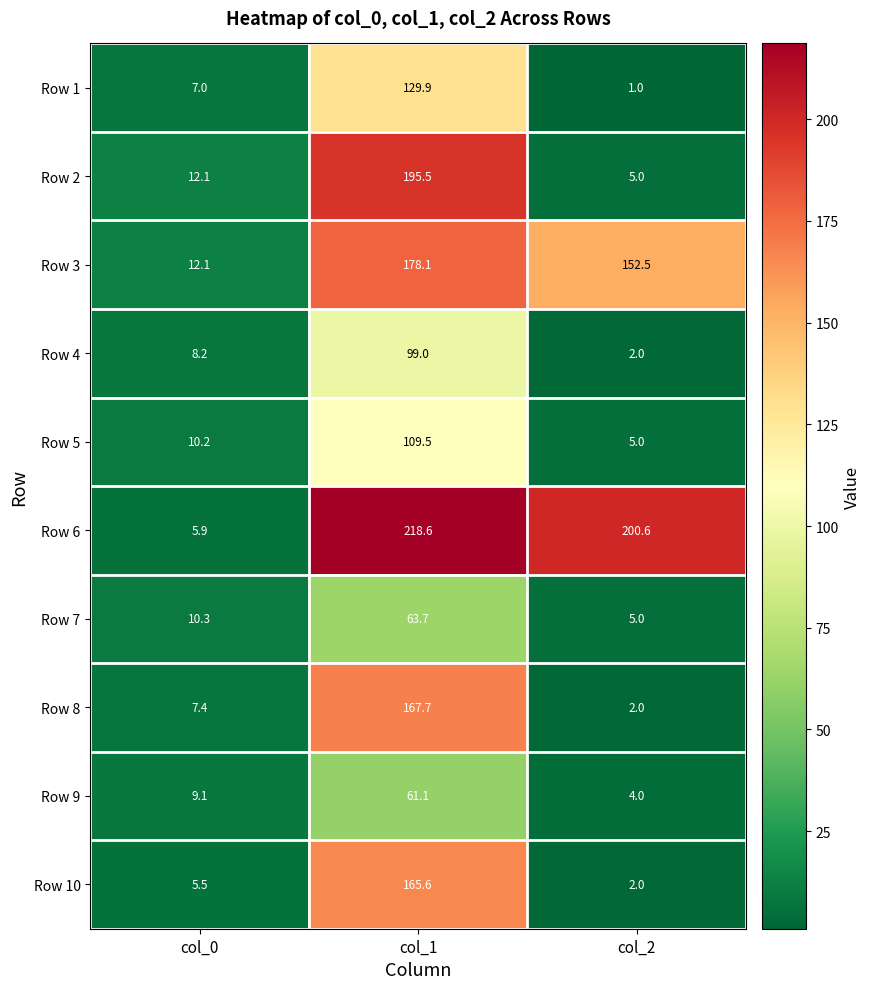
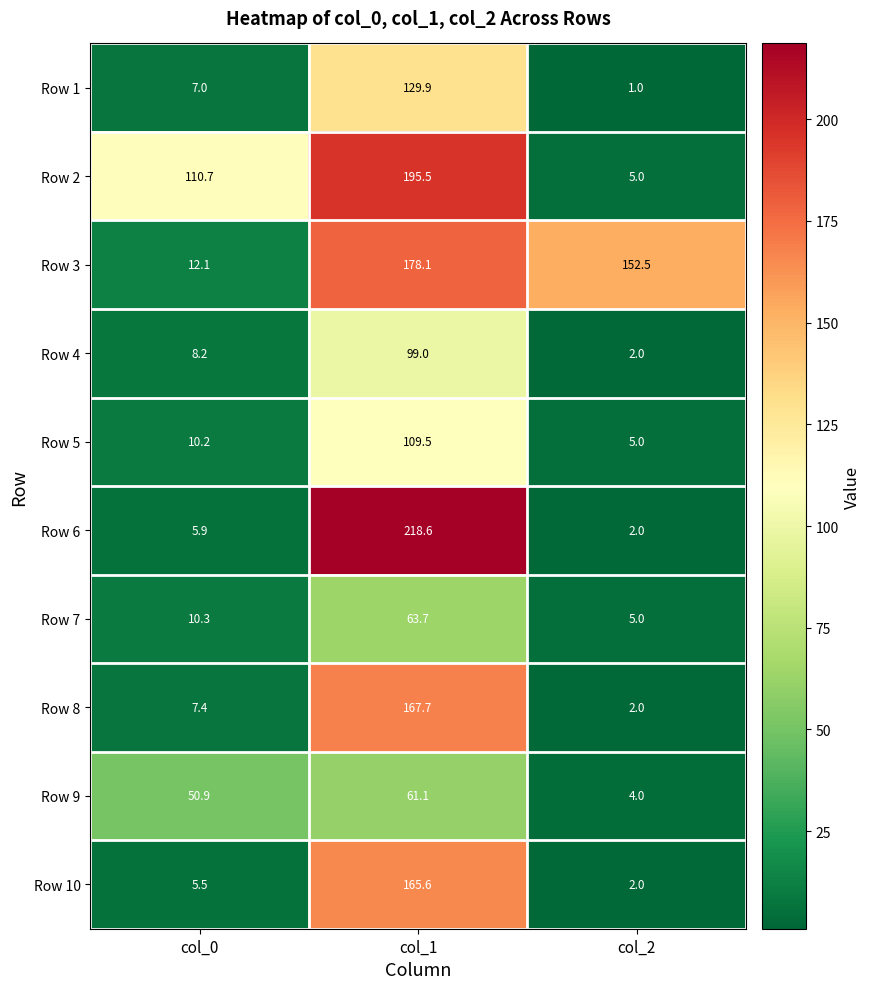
  {
    "Row 1": {
      "col_0": 7.0,
      "col_1": 129.9,
      "col_2": 1.0
    },
    "Row 2": {
-     "col_0": 12.1,
+     "col_0": 110.7,
      "col_1": 195.5,
      "col_2": 5.0
    },
    "Row 3": {
      "col_0": 12.1,
      "col_1": 178.1,
      "col_2": 152.5
    },
    "Row 4": {
      "col_0": 8.2,
      "col_1": 99.0,
      "col_2": 2.0
    },
    "Row 5": {
      "col_0": 10.2,
      "col_1": 109.5,
      "col_2": 5.0
    },
    "Row 6": {
      "col_0": 5.9,
      "col_1": 218.6,
-     "col_2": 200.6
+     "col_2": 2.0
    },
    "Row 7": {
      "col_0": 10.3,
      "col_1": 63.7,
      "col_2": 5.0
    },
    "Row 8": {
      "col_0": 7.4,
      "col_1": 167.7,
      "col_2": 2.0
    },
    "Row 9": {
-     "col_0": 9.1,
+     "col_0": 50.9,
      "col_1": 61.1,
      "col_2": 4.0
    },
    "Row 10": {
      "col_0": 5.5,
      "col_1": 165.6,
      "col_2": 2.0
    }
  }
